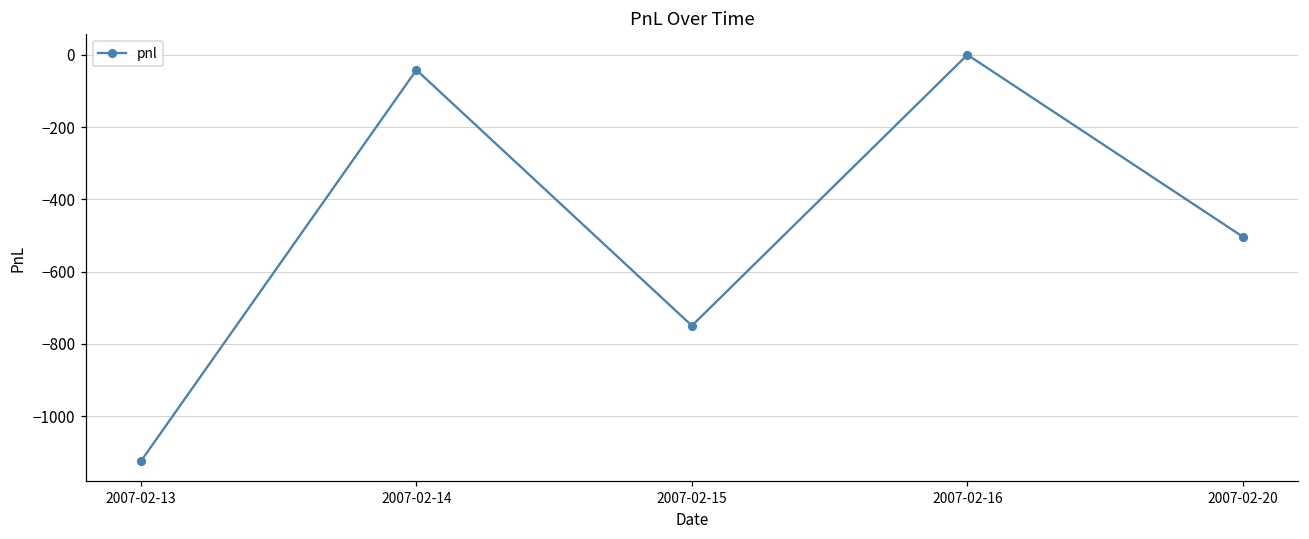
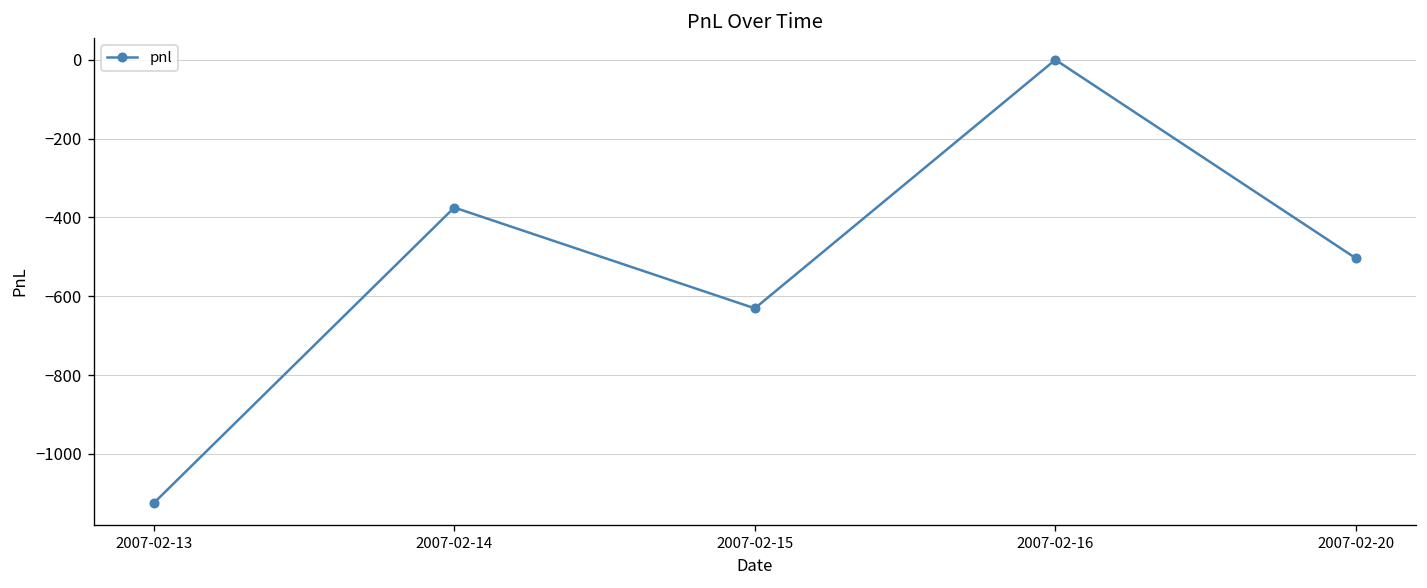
  {
    "2007-02-13": -1130,
-   "2007-02-14": -40,
-   "2007-02-15": -750,
+   "2007-02-14": -380,
+   "2007-02-15": -630,
    "2007-02-16": 0,
    "2007-02-20": -500
  }
